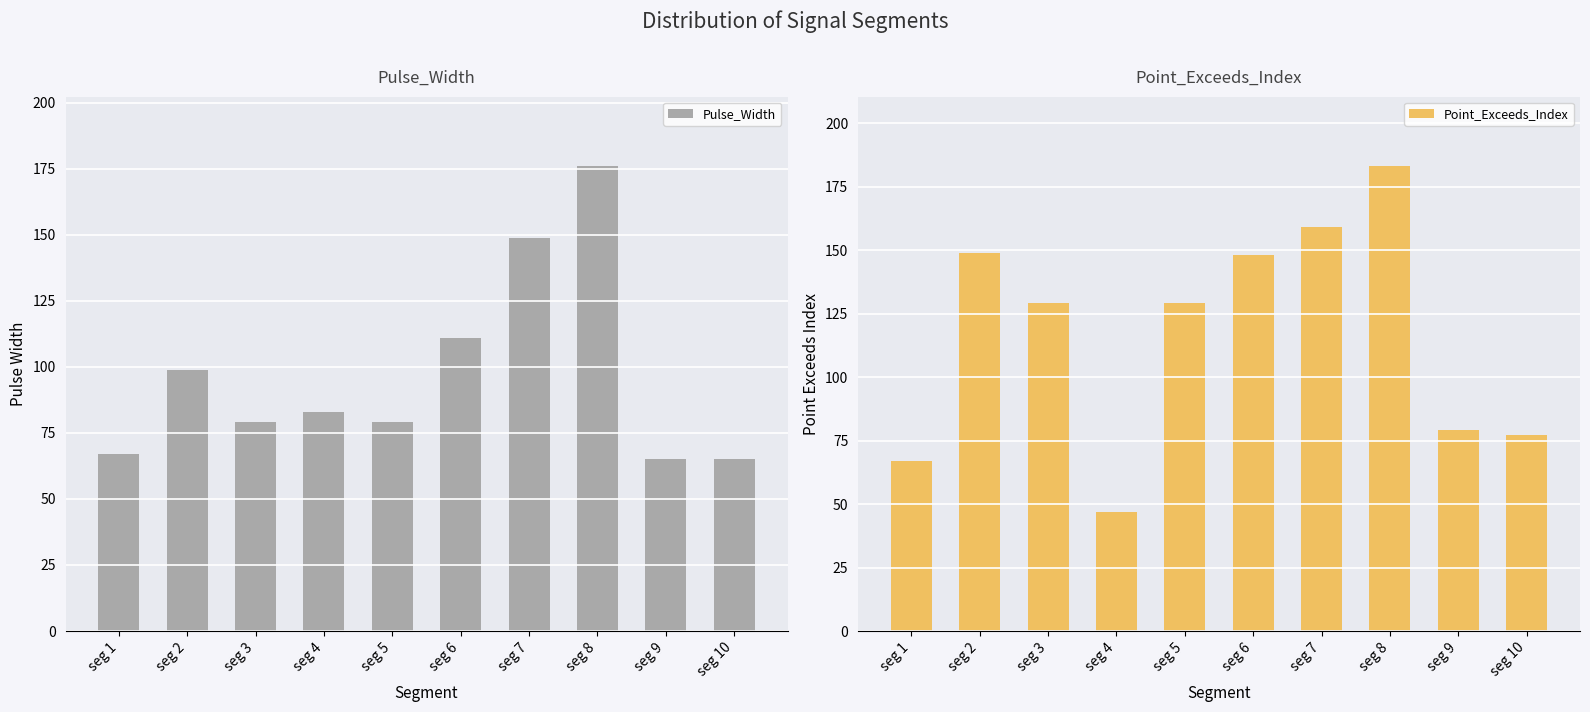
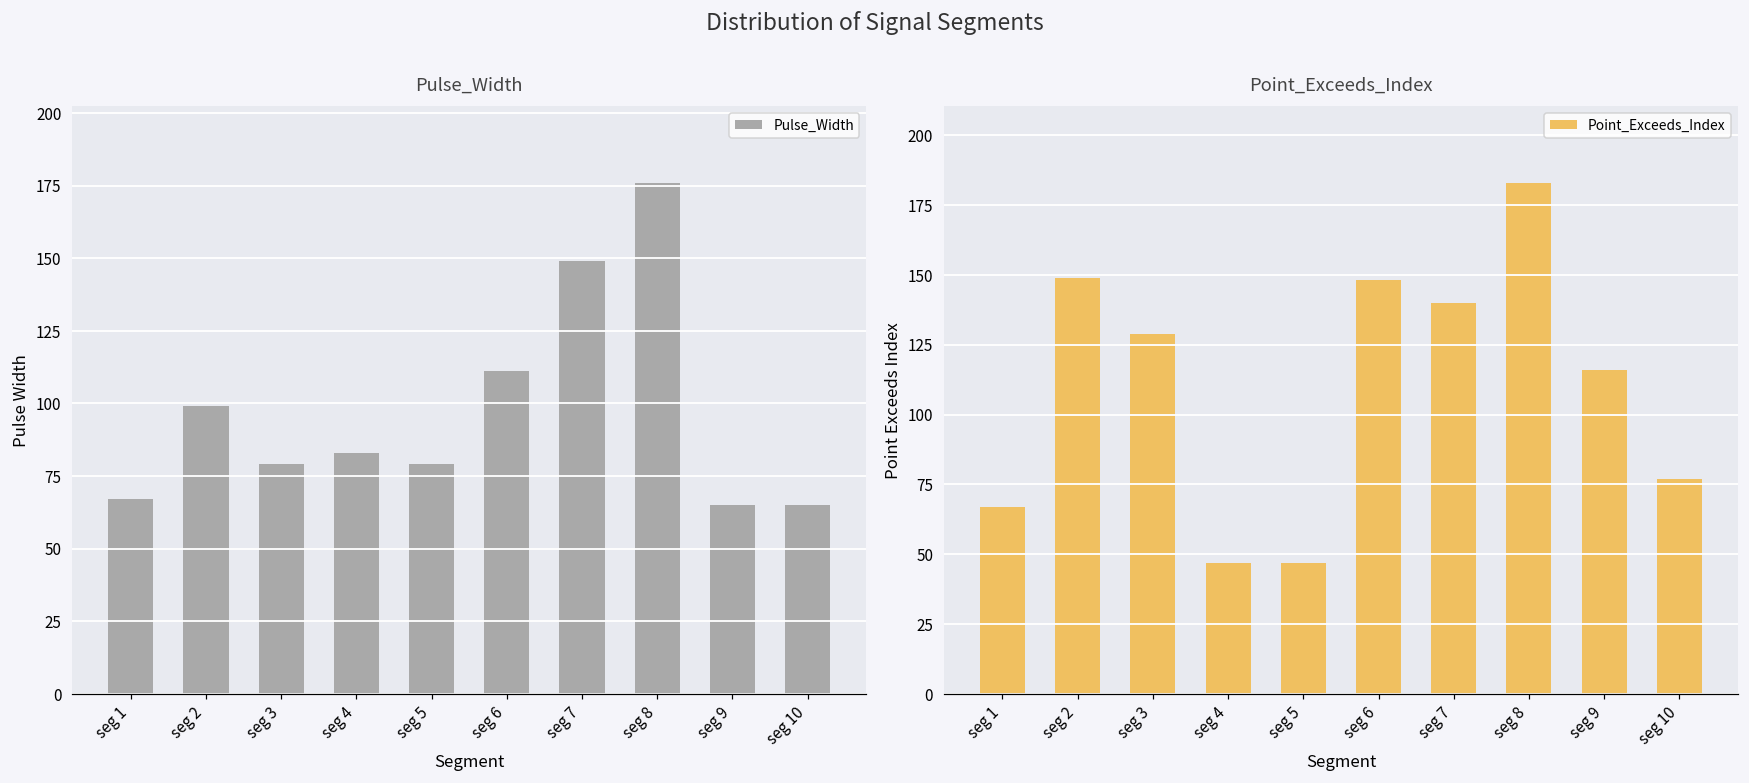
  {
    "Pulse_Width": {
      "seg 1": 67,
      "seg 2": 99,
      "seg 3": 79,
      "seg 4": 83,
      "seg 5": 79,
      "seg 6": 111,
      "seg 7": 149,
      "seg 8": 176,
      "seg 9": 65,
      "seg 10": 65
    },
    "Point_Exceeds_Index": {
      "seg 1": 67,
      "seg 2": 149,
      "seg 3": 129,
      "seg 4": 47,
-     "seg 5": 129,
+     "seg 5": 47,
      "seg 6": 148,
-     "seg 7": 159,
+     "seg 7": 140,
      "seg 8": 183,
-     "seg 9": 79,
+     "seg 9": 116,
      "seg 10": 77
    }
  }
